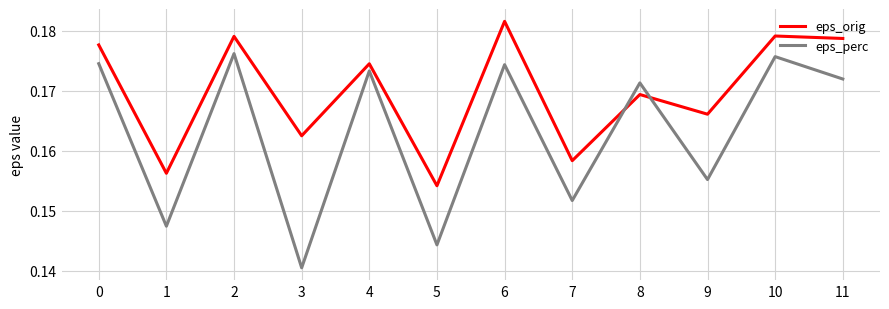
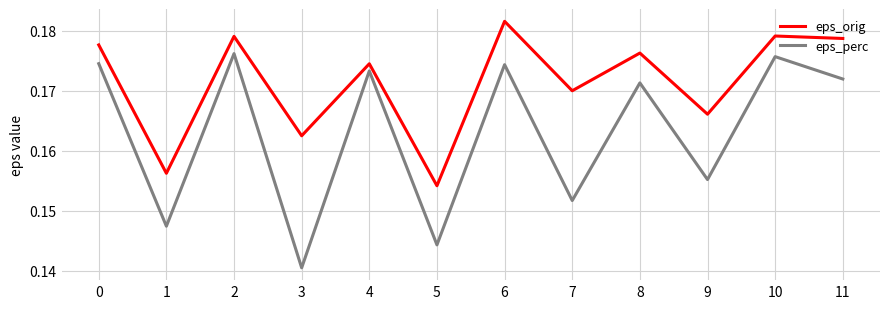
  {
    "eps_orig": {
      "0": 0.178,
      "1": 0.156,
      "2": 0.179,
      "3": 0.163,
      "4": 0.175,
      "5": 0.154,
      "6": 0.182,
-     "7": 0.158,
-     "8": 0.169,
+     "7": 0.170,
+     "8": 0.176,
      "9": 0.166,
      "10": 0.179,
      "11": 0.179
    },
    "eps_perc": {
      "0": 0.175,
      "1": 0.147,
      "2": 0.176,
      "3": 0.141,
      "4": 0.173,
      "5": 0.144,
      "6": 0.174,
      "7": 0.152,
      "8": 0.171,
      "9": 0.155,
      "10": 0.176,
      "11": 0.172
    }
  }
